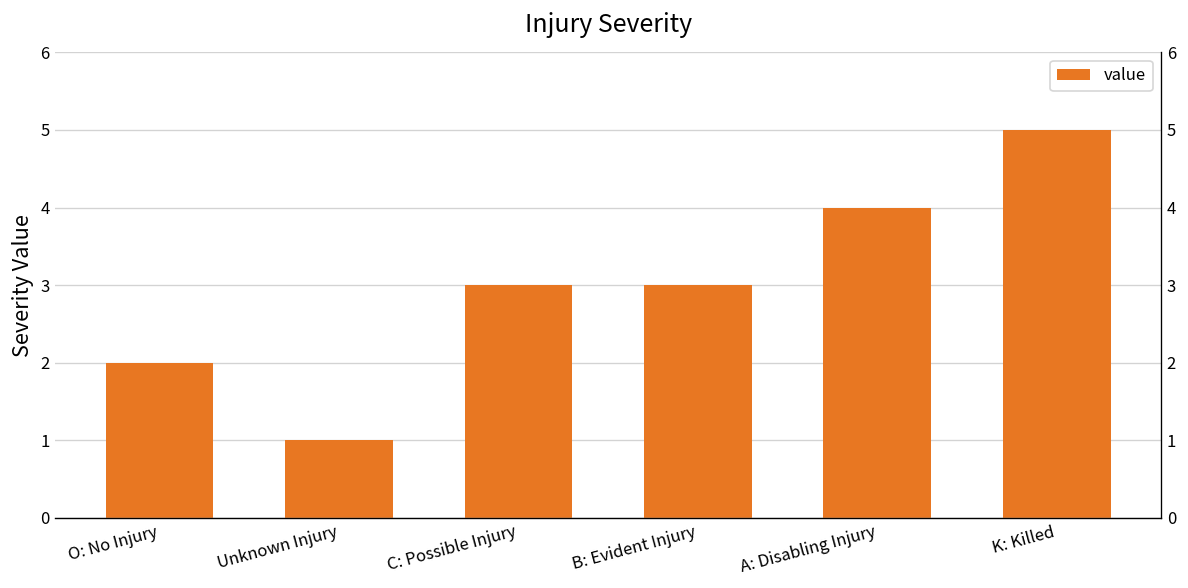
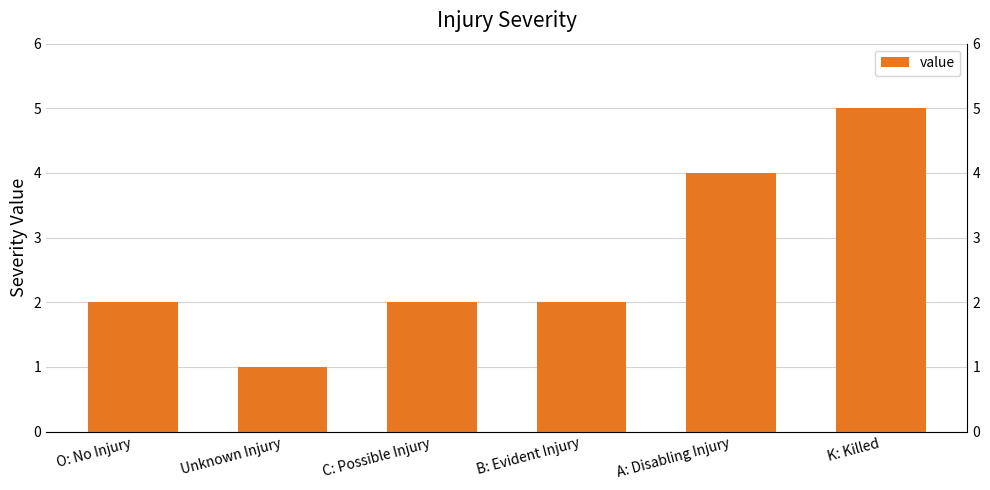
  {
    "O: No Injury": 2,
    "Unknown Injury": 1,
-   "C: Possible Injury": 3,
-   "B: Evident Injury": 3,
+   "C: Possible Injury": 2,
+   "B: Evident Injury": 2,
    "A: Disabling Injury": 4,
    "K: Killed": 5
  }
